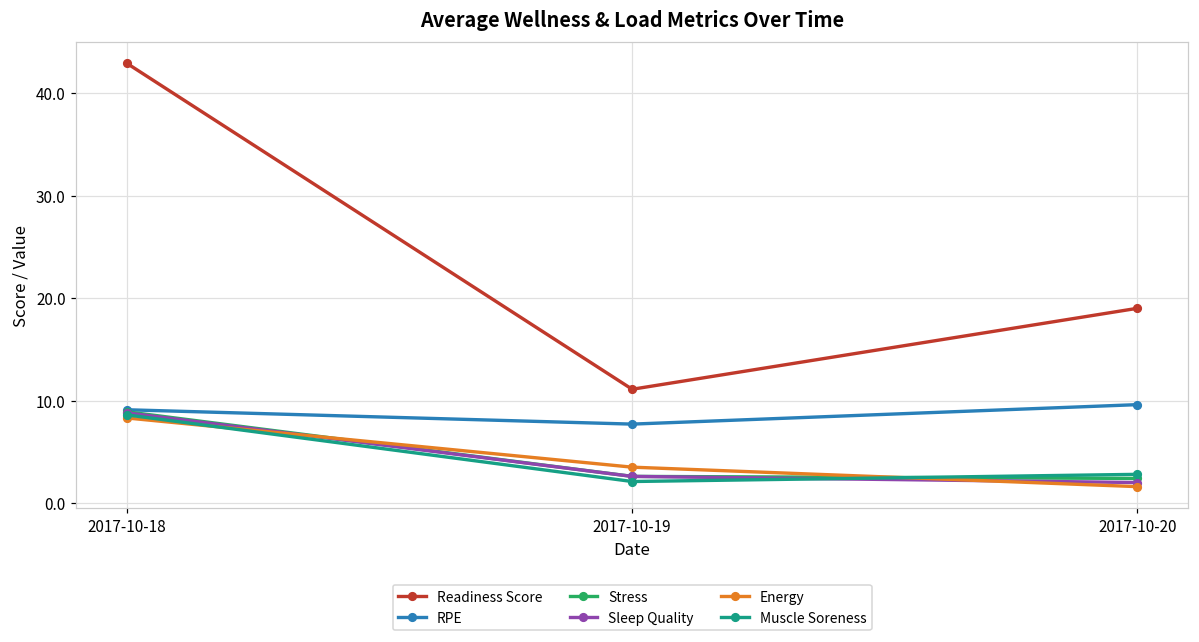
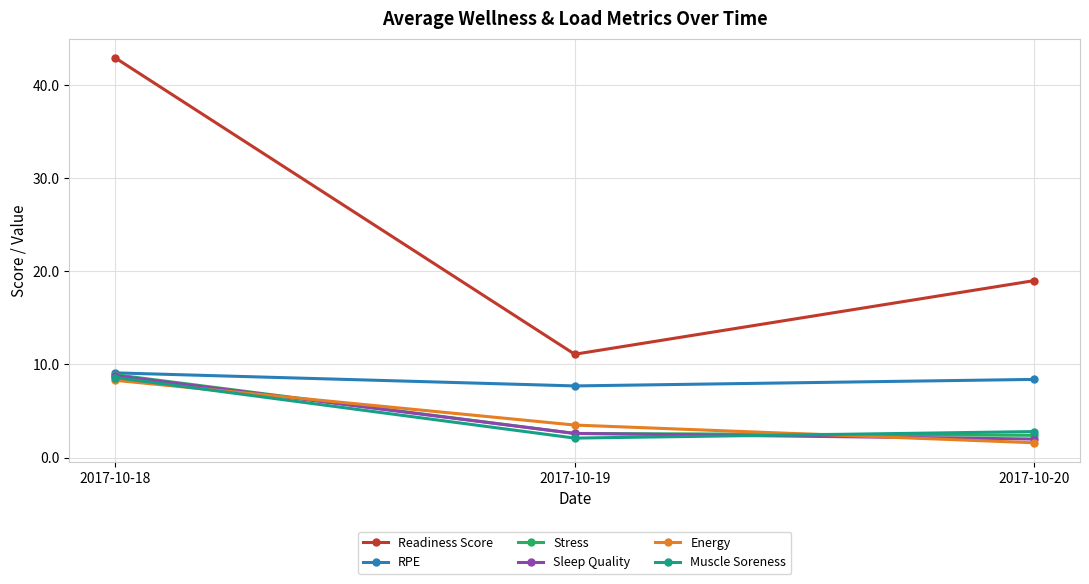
  {
    "Readiness Score": {
      "2017-10-18": 43,
      "2017-10-19": 11,
      "2017-10-20": 19
    },
    "RPE": {
      "2017-10-19": 8,
-     "2017-10-20": 10
+     "2017-10-20": 8
    },
    "Sleep Quality": {
      "2017-10-20": 2
    },
    "Energy": {
      "2017-10-18": 8,
      "2017-10-19": 4,
      "2017-10-20": 2
    }
  }
